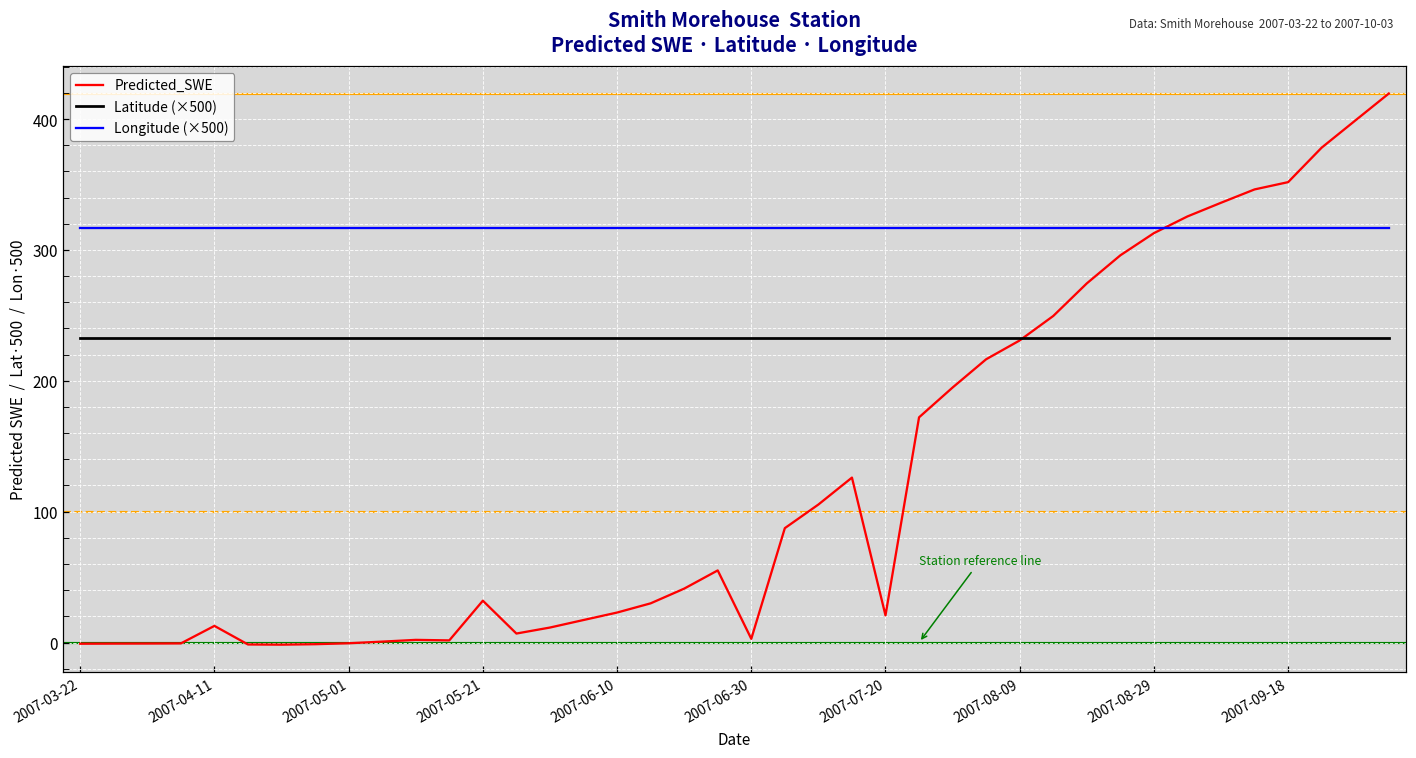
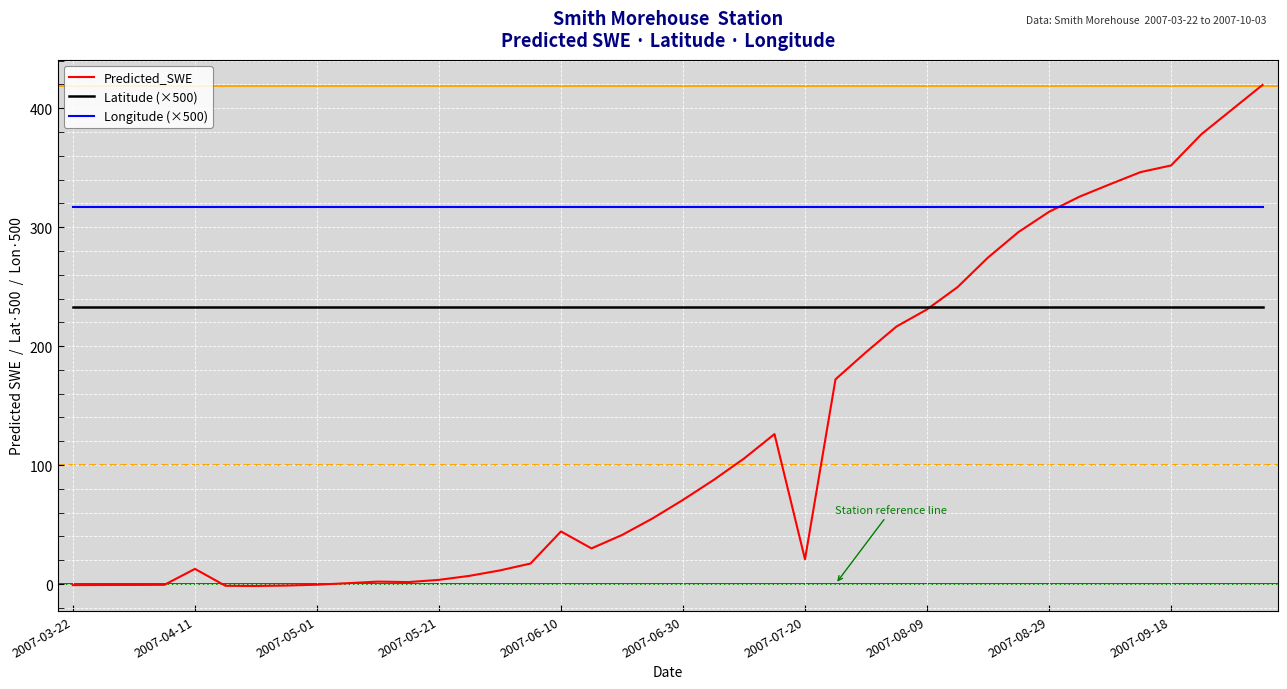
  {
    "Predicted_SWE": {
      "2007-03-22": -1,
      "2007-04-11": 13,
      "2007-05-01": -1,
-     "2007-05-21": 32,
-     "2007-06-10": 23,
-     "2007-06-30": 3,
+     "2007-05-21": 3,
+     "2007-06-10": 44,
+     "2007-06-30": 71,
      "2007-07-20": 21,
      "2007-08-29": 313,
      "2007-09-18": 352
    },
    "Latitude (×500)": {
      "2007-03-22": 233,
      "2007-04-11": 233,
      "2007-05-01": 233,
      "2007-05-21": 233,
      "2007-06-10": 233,
      "2007-06-30": 233,
      "2007-07-20": 233,
      "2007-08-29": 233,
      "2007-09-18": 233
    },
    "Longitude (×500)": {
      "2007-03-22": 317,
      "2007-04-11": 317,
      "2007-05-01": 317,
      "2007-05-21": 317,
      "2007-06-10": 317,
      "2007-06-30": 317,
      "2007-07-20": 317,
      "2007-08-09": 317,
      "2007-08-29": 317,
      "2007-09-18": 317
    }
  }
